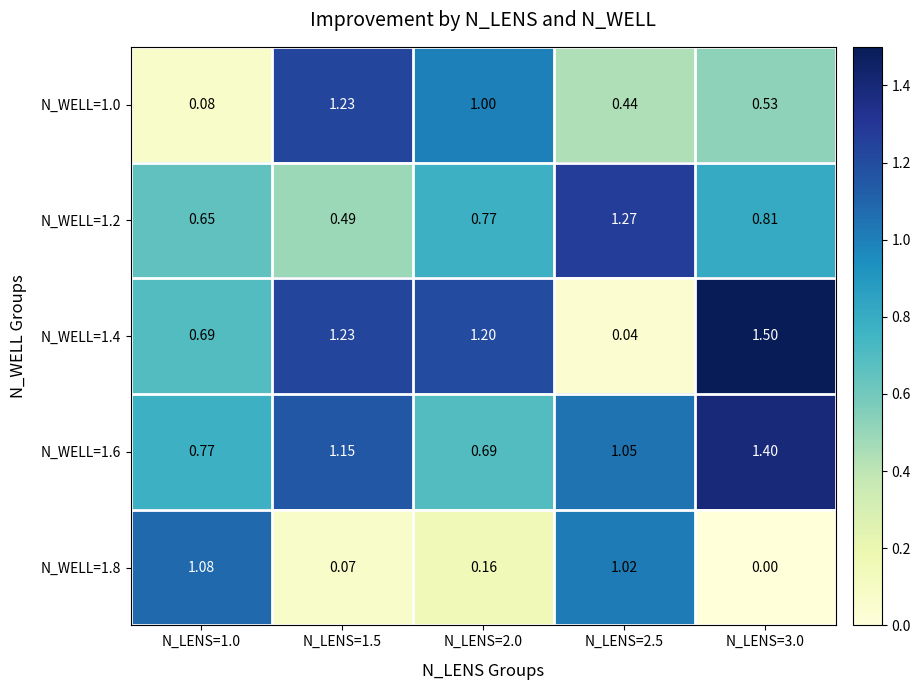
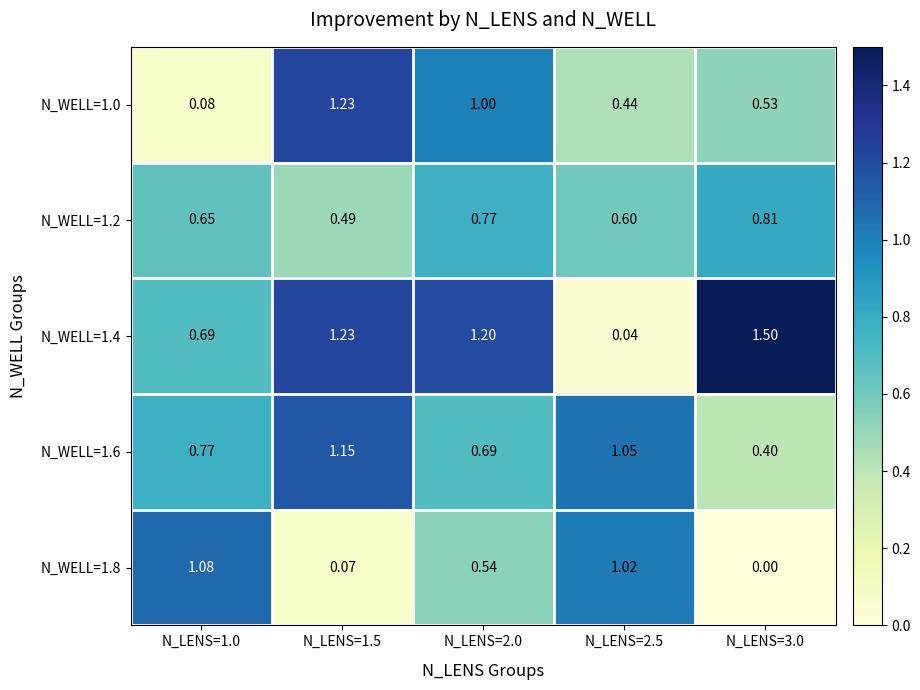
  {
    "N_WELL=1.0": {
      "N_LENS=1.0": 0.08,
      "N_LENS=1.5": 1.23,
      "N_LENS=2.0": 1.00,
      "N_LENS=2.5": 0.44,
      "N_LENS=3.0": 0.53
    },
    "N_WELL=1.2": {
      "N_LENS=1.0": 0.65,
      "N_LENS=1.5": 0.49,
      "N_LENS=2.0": 0.77,
-     "N_LENS=2.5": 1.27,
+     "N_LENS=2.5": 0.60,
      "N_LENS=3.0": 0.81
    },
    "N_WELL=1.4": {
      "N_LENS=1.0": 0.69,
      "N_LENS=1.5": 1.23,
      "N_LENS=2.0": 1.20,
      "N_LENS=2.5": 0.04,
      "N_LENS=3.0": 1.50
    },
    "N_WELL=1.6": {
      "N_LENS=1.0": 0.77,
      "N_LENS=1.5": 1.15,
      "N_LENS=2.0": 0.69,
      "N_LENS=2.5": 1.05,
-     "N_LENS=3.0": 1.40
+     "N_LENS=3.0": 0.40
    },
    "N_WELL=1.8": {
      "N_LENS=1.0": 1.08,
      "N_LENS=1.5": 0.07,
-     "N_LENS=2.0": 0.16,
+     "N_LENS=2.0": 0.54,
      "N_LENS=2.5": 1.02,
      "N_LENS=3.0": 0.00
    }
  }
